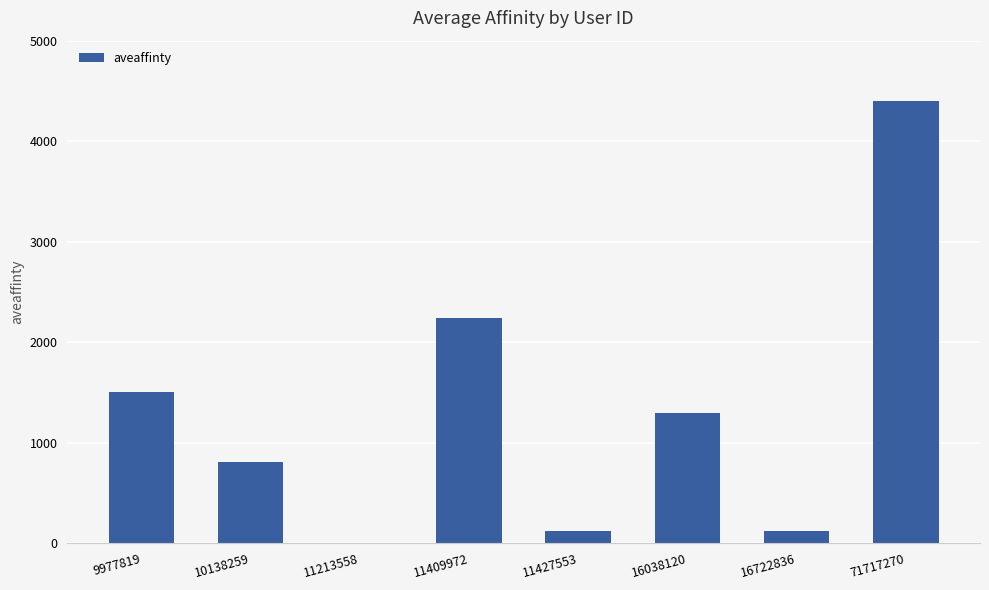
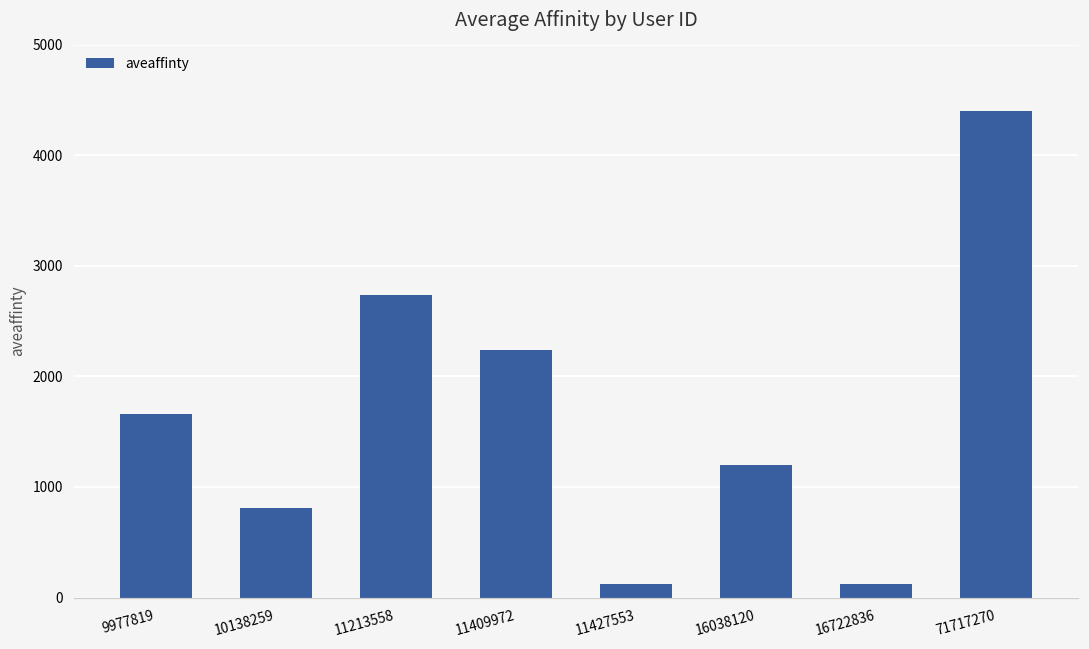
  {
-   "9977819": 1500,
+   "9977819": 1660,
    "10138259": 810,
-   "11213558": 10,
+   "11213558": 2730,
    "11409972": 2240,
    "11427553": 120,
-   "16038120": 1300,
+   "16038120": 1200,
    "16722836": 120,
    "71717270": 4400
  }
